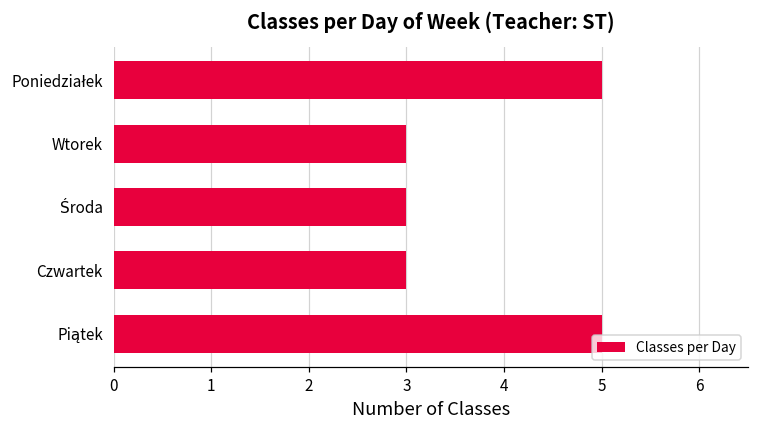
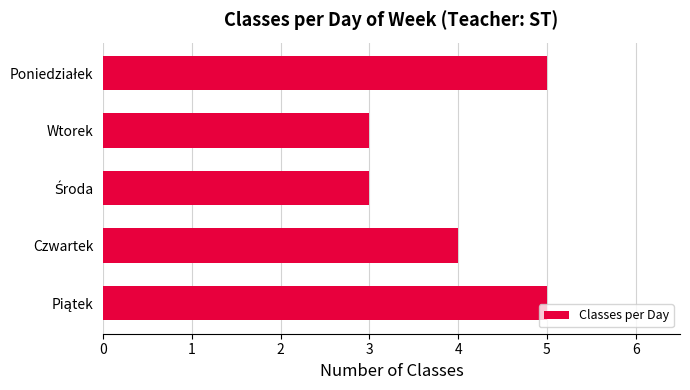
  {
    "Poniedziałek": 5,
    "Wtorek": 3,
    "Środa": 3,
-   "Czwartek": 3,
+   "Czwartek": 4,
    "Piątek": 5
  }
